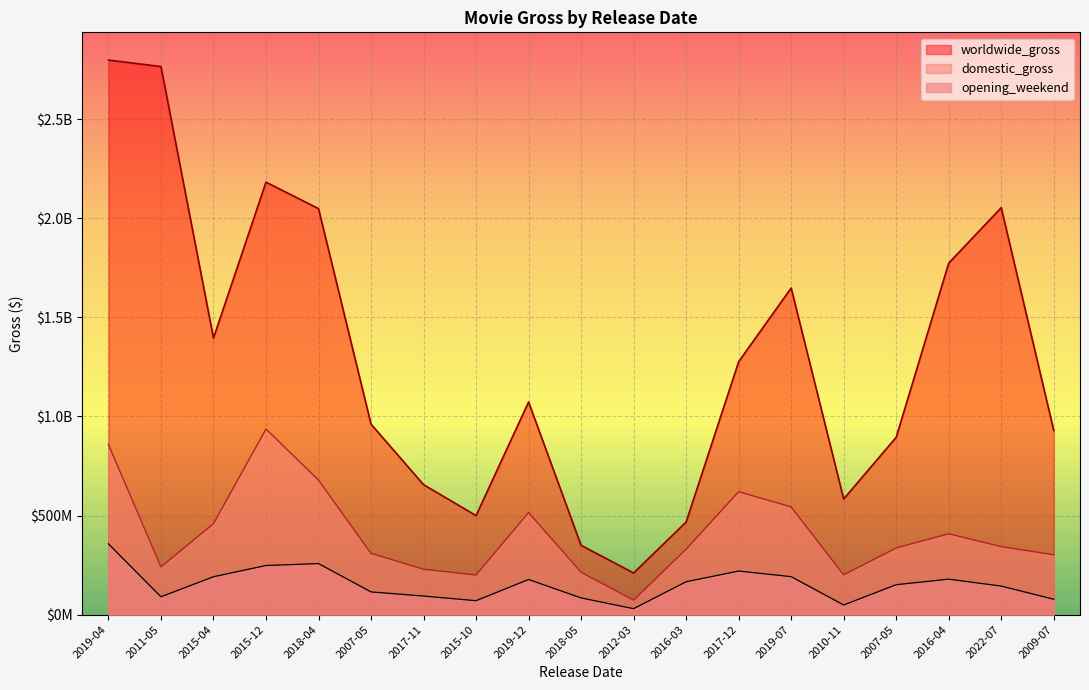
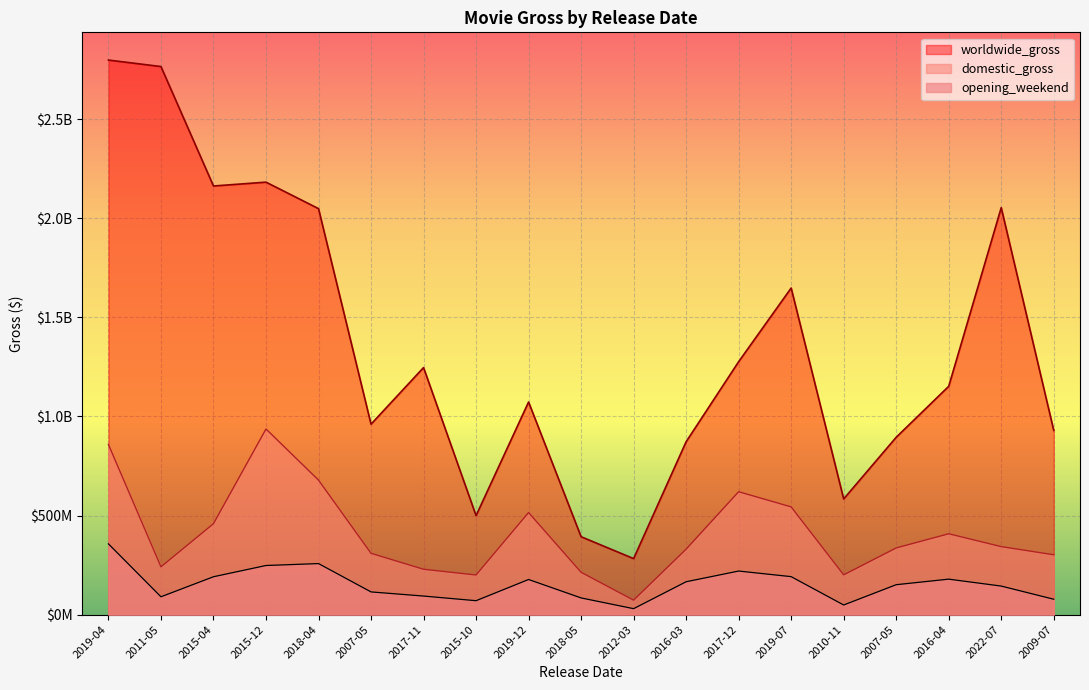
  {
    "worldwide_gross": {
      "2019-04": "$2800000000",
      "2011-05": "$2770000000",
-     "2015-04": "$1400000000",
+     "2015-04": "$2160000000",
      "2015-12": "$2180000000",
      "2018-04": "$2050000000",
-     "2017-11": "$660000000",
+     "2017-11": "$1250000000",
      "2015-10": "$500000000",
      "2019-12": "$1070000000",
-     "2018-05": "$350000000",
-     "2012-03": "$210000000",
-     "2016-03": "$470000000",
+     "2018-05": "$390000000",
+     "2012-03": "$280000000",
+     "2016-03": "$870000000",
      "2017-12": "$1280000000",
      "2019-07": "$1650000000",
      "2010-11": "$580000000",
-     "2016-04": "$1770000000",
+     "2016-04": "$1150000000",
      "2022-07": "$2050000000",
      "2009-07": "$930000000"
    }
  }
